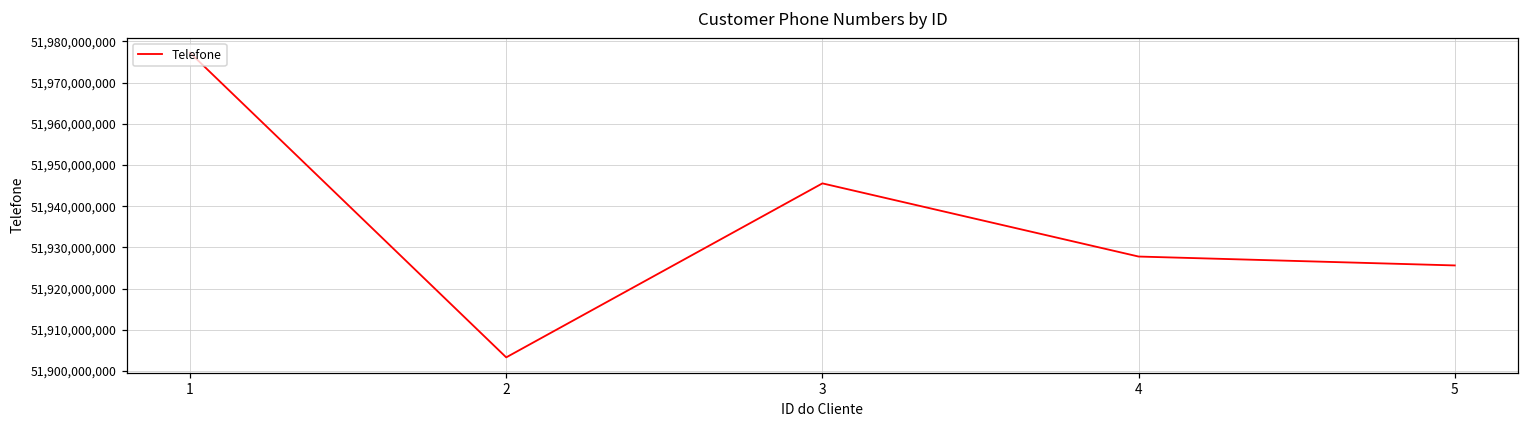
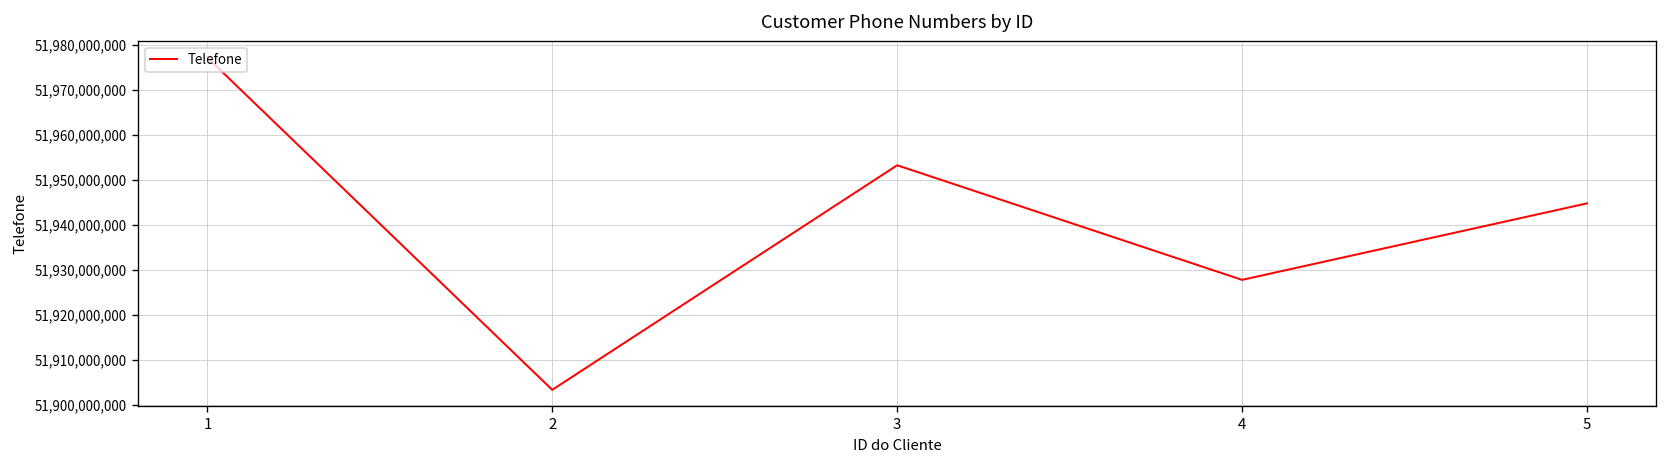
  {
    "2": "51,903,000,000",
-   "3": "51,946,000,000",
+   "3": "51,953,000,000",
    "4": "51,928,000,000",
-   "5": "51,926,000,000"
+   "5": "51,945,000,000"
  }
